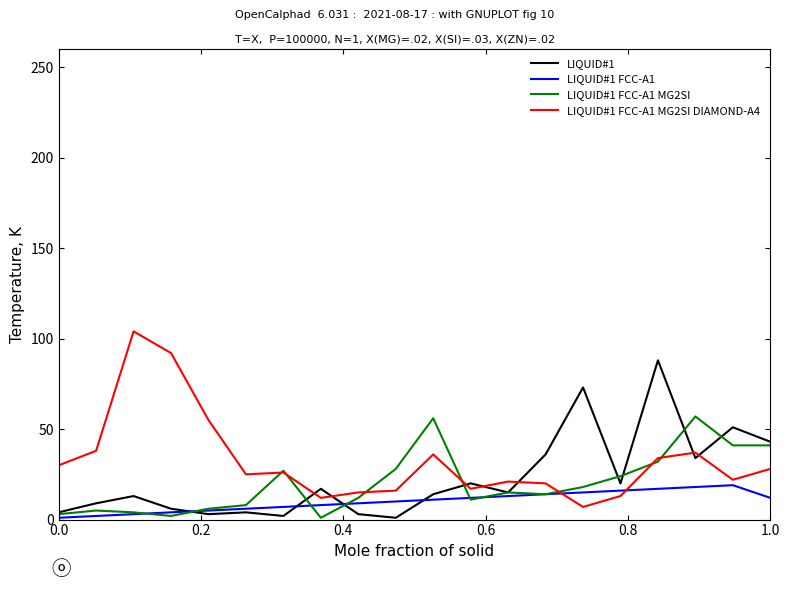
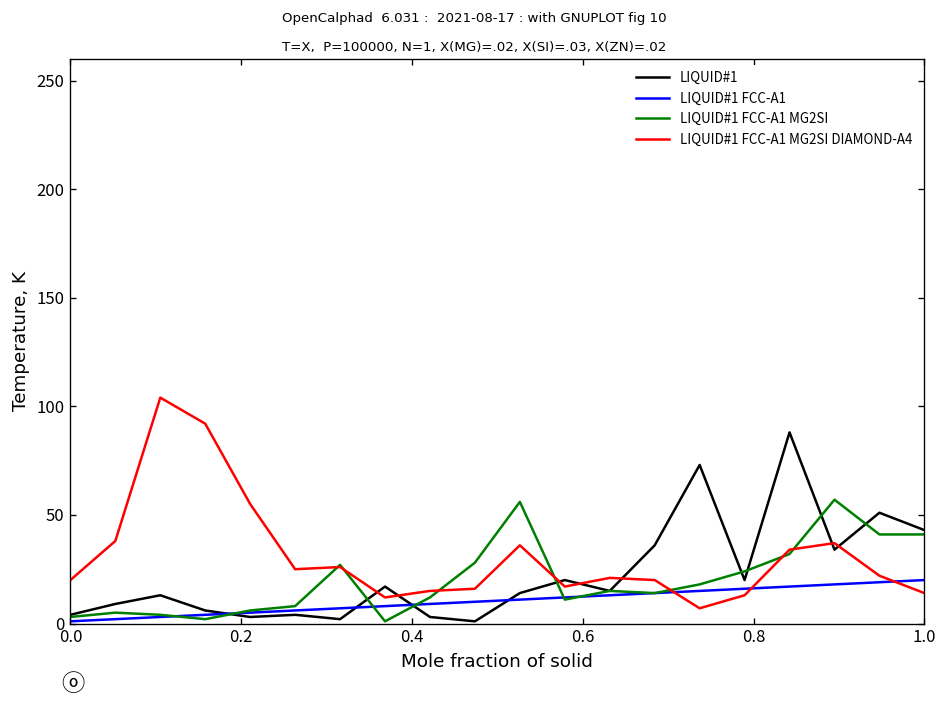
  {
    "LIQUID#1": {
      "1.0": 43
    },
    "LIQUID#1 FCC-A1": {
      "0.0": 1,
-     "1.0": 12
+     "1.0": 20
    },
    "LIQUID#1 FCC-A1 MG2SI": {
      "1.0": 41
    },
    "LIQUID#1 FCC-A1 MG2SI DIAMOND-A4": {
-     "0.0": 30,
-     "1.0": 28
+     "0.0": 20,
+     "1.0": 14
    }
  }
